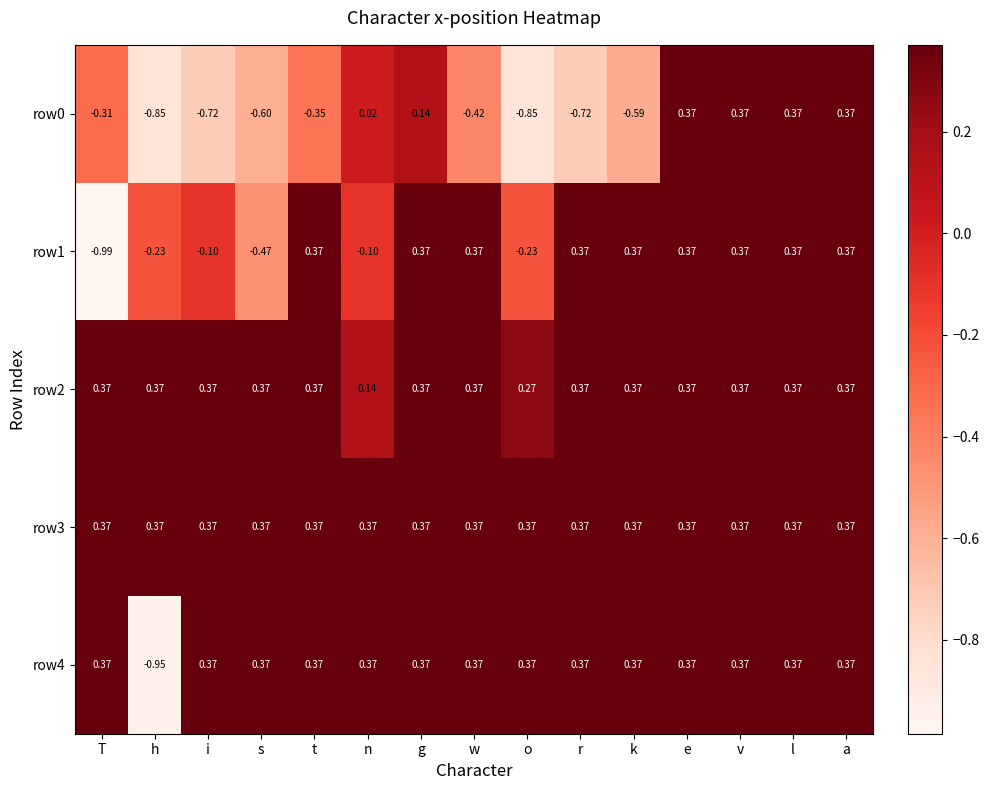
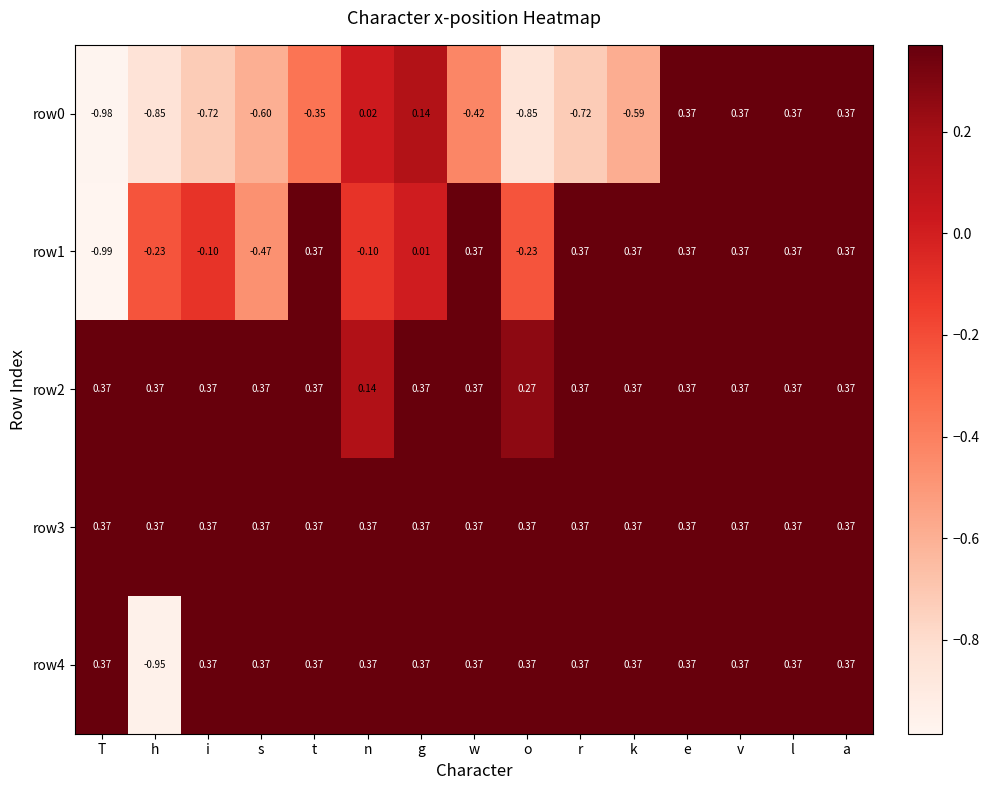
  {
    "row0": {
-     "T": -0.31,
+     "T": -0.98,
      "h": -0.85,
      "i": -0.72,
      "s": -0.60,
      "t": -0.35,
      "n": 0.02,
      "g": 0.14,
      "w": -0.42,
      "o": -0.85,
      "r": -0.72,
      "k": -0.59,
      "e": 0.37,
      "v": 0.37,
      "l": 0.37,
      "a": 0.37
    },
    "row1": {
      "T": -0.99,
      "h": -0.23,
      "i": -0.10,
      "s": -0.47,
      "t": 0.37,
      "n": -0.10,
-     "g": 0.37,
+     "g": 0.01,
      "w": 0.37,
      "o": -0.23,
      "r": 0.37,
      "k": 0.37,
      "e": 0.37,
      "v": 0.37,
      "l": 0.37,
      "a": 0.37
    },
    "row2": {
      "T": 0.37,
      "h": 0.37,
      "i": 0.37,
      "s": 0.37,
      "t": 0.37,
      "n": 0.14,
      "g": 0.37,
      "w": 0.37,
      "o": 0.27,
      "r": 0.37,
      "k": 0.37,
      "e": 0.37,
      "v": 0.37,
      "l": 0.37,
      "a": 0.37
    },
    "row3": {
      "T": 0.37,
      "h": 0.37,
      "i": 0.37,
      "s": 0.37,
      "t": 0.37,
      "n": 0.37,
      "g": 0.37,
      "w": 0.37,
      "o": 0.37,
      "r": 0.37,
      "k": 0.37,
      "e": 0.37,
      "v": 0.37,
      "l": 0.37,
      "a": 0.37
    },
    "row4": {
      "T": 0.37,
      "h": -0.95,
      "i": 0.37,
      "s": 0.37,
      "t": 0.37,
      "n": 0.37,
      "g": 0.37,
      "w": 0.37,
      "o": 0.37,
      "r": 0.37,
      "k": 0.37,
      "e": 0.37,
      "v": 0.37,
      "l": 0.37,
      "a": 0.37
    }
  }
